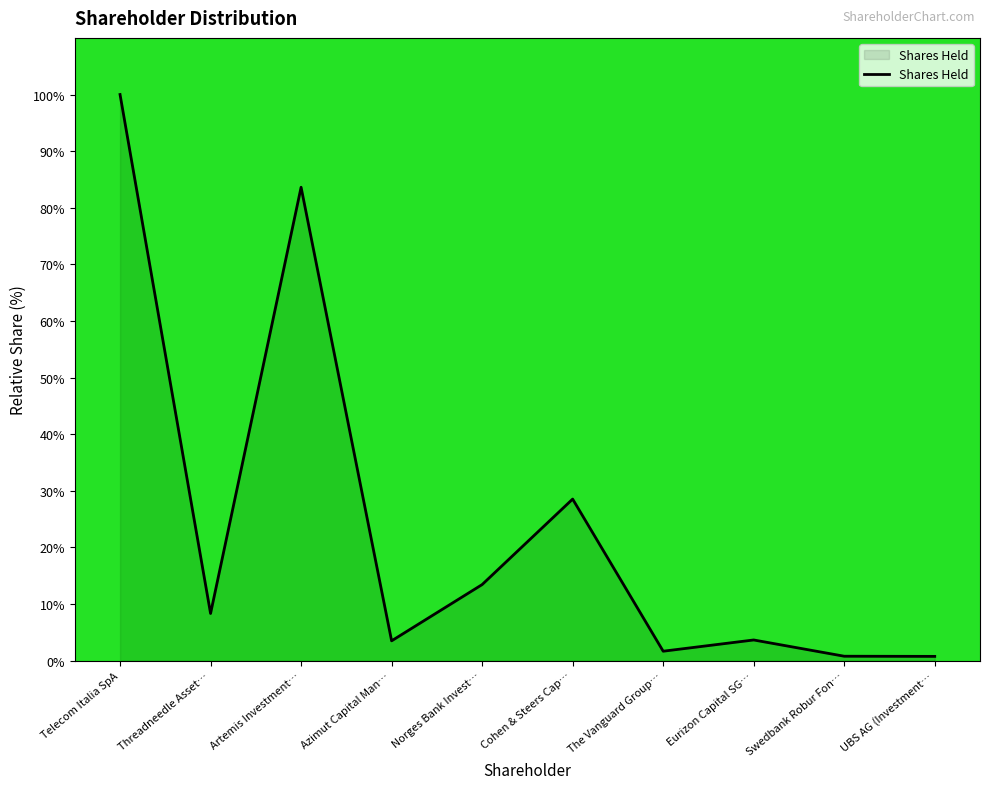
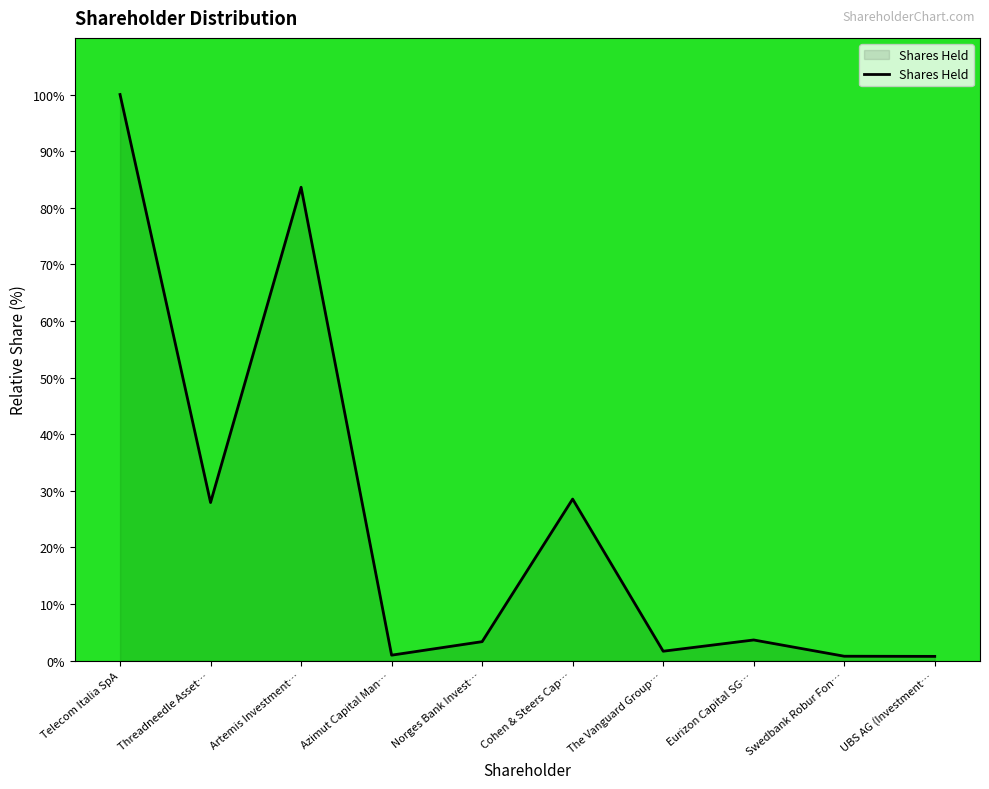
  {
    "Telecom Italia SpA": "100%",
-   "Threadneedle Asset…": "8%",
+   "Threadneedle Asset…": "28%",
    "Artemis Investment…": "84%",
-   "Azimut Capital Man…": "4%",
-   "Norges Bank Invest…": "13%",
+   "Azimut Capital Man…": "1%",
+   "Norges Bank Invest…": "3%",
    "Cohen & Steers Cap…": "29%",
    "The Vanguard Group…": "2%",
    "Eurizon Capital SG…": "4%",
    "Swedbank Robur Fon…": "1%",
    "UBS AG (Investment…": "1%"
  }
